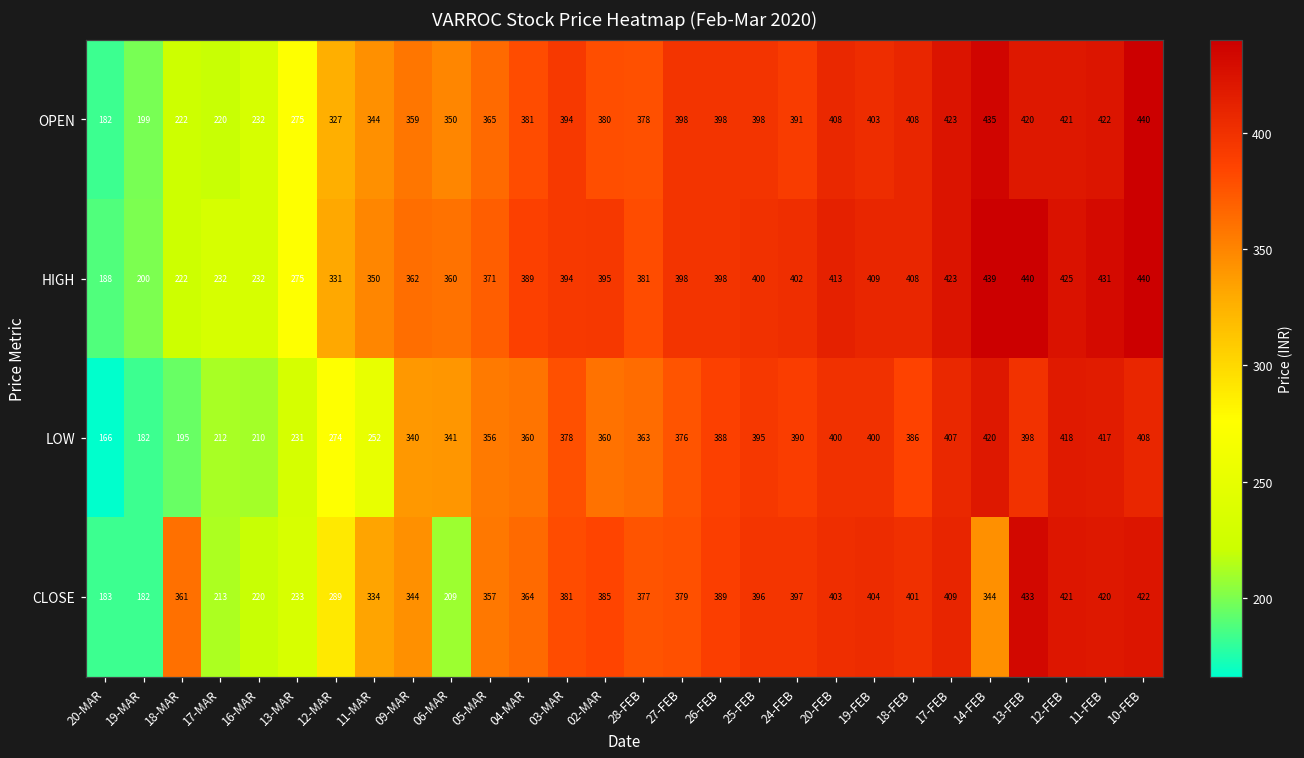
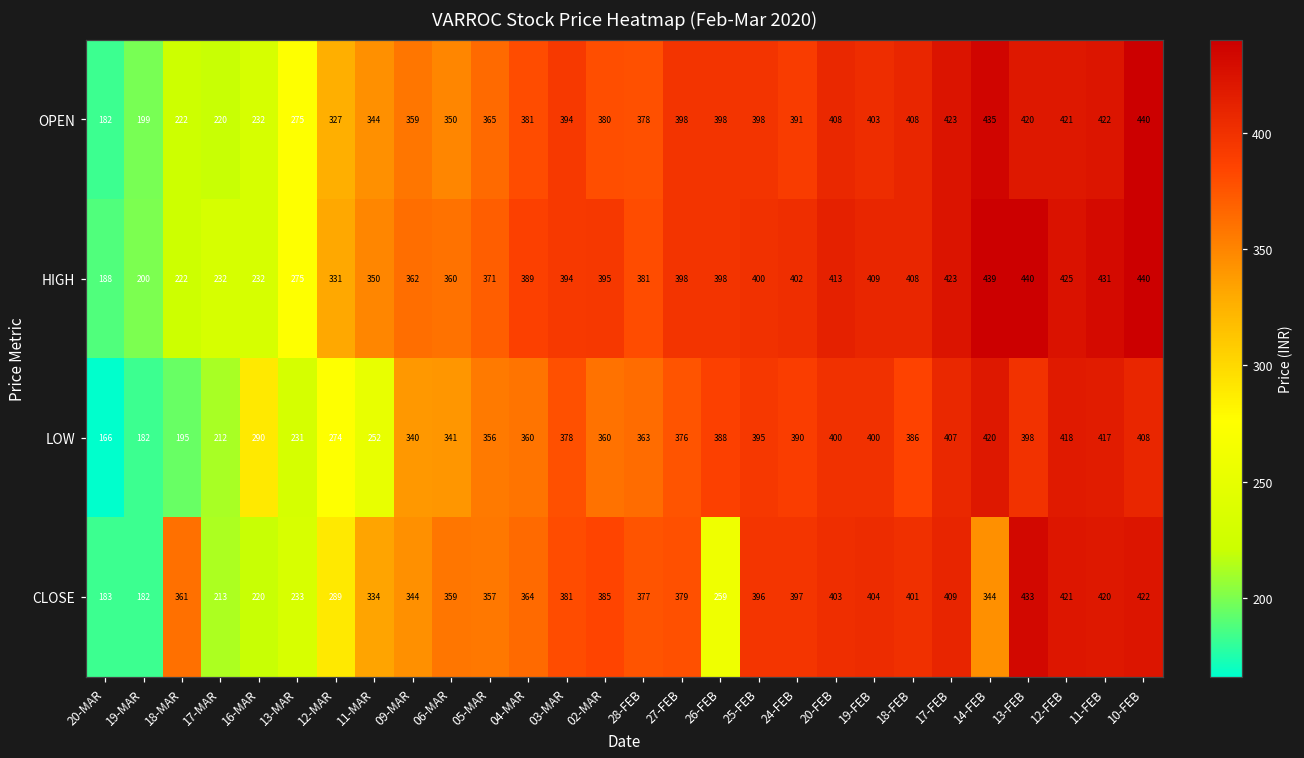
  {
    "OPEN": {
      "20-MAR": 182,
      "19-MAR": 199,
      "18-MAR": 222,
      "17-MAR": 220,
      "16-MAR": 232,
      "13-MAR": 275,
      "12-MAR": 327,
      "11-MAR": 344,
      "09-MAR": 359,
      "06-MAR": 350,
      "05-MAR": 365,
      "04-MAR": 381,
      "03-MAR": 394,
      "02-MAR": 380,
      "28-FEB": 378,
      "27-FEB": 398,
      "26-FEB": 398,
      "25-FEB": 398,
      "24-FEB": 391,
      "20-FEB": 408,
      "19-FEB": 403,
      "18-FEB": 408,
      "17-FEB": 423,
      "14-FEB": 435,
      "13-FEB": 420,
      "12-FEB": 421,
      "11-FEB": 422,
      "10-FEB": 440
    },
    "HIGH": {
      "20-MAR": 188,
      "19-MAR": 200,
      "18-MAR": 222,
      "17-MAR": 232,
      "16-MAR": 232,
      "13-MAR": 275,
      "12-MAR": 331,
      "11-MAR": 350,
      "09-MAR": 362,
      "06-MAR": 360,
      "05-MAR": 371,
      "04-MAR": 389,
      "03-MAR": 394,
      "02-MAR": 395,
      "28-FEB": 381,
      "27-FEB": 398,
      "26-FEB": 398,
      "25-FEB": 400,
      "24-FEB": 402,
      "20-FEB": 413,
      "19-FEB": 409,
      "18-FEB": 408,
      "17-FEB": 423,
      "14-FEB": 439,
      "13-FEB": 440,
      "12-FEB": 425,
      "11-FEB": 431,
      "10-FEB": 440
    },
    "LOW": {
      "20-MAR": 166,
      "19-MAR": 182,
      "18-MAR": 195,
      "17-MAR": 212,
-     "16-MAR": 210,
+     "16-MAR": 290,
      "13-MAR": 231,
      "12-MAR": 274,
      "11-MAR": 252,
      "09-MAR": 340,
      "06-MAR": 341,
      "05-MAR": 356,
      "04-MAR": 360,
      "03-MAR": 378,
      "02-MAR": 360,
      "28-FEB": 363,
      "27-FEB": 376,
      "26-FEB": 388,
      "25-FEB": 395,
      "24-FEB": 390,
      "20-FEB": 400,
      "19-FEB": 400,
      "18-FEB": 386,
      "17-FEB": 407,
      "14-FEB": 420,
      "13-FEB": 398,
      "12-FEB": 418,
      "11-FEB": 417,
      "10-FEB": 408
    },
    "CLOSE": {
      "20-MAR": 183,
      "19-MAR": 182,
      "18-MAR": 361,
      "17-MAR": 213,
      "16-MAR": 220,
      "13-MAR": 233,
      "12-MAR": 289,
      "11-MAR": 334,
      "09-MAR": 344,
-     "06-MAR": 209,
+     "06-MAR": 359,
      "05-MAR": 357,
      "04-MAR": 364,
      "03-MAR": 381,
      "02-MAR": 385,
      "28-FEB": 377,
      "27-FEB": 379,
-     "26-FEB": 389,
+     "26-FEB": 259,
      "25-FEB": 396,
      "24-FEB": 397,
      "20-FEB": 403,
      "19-FEB": 404,
      "18-FEB": 401,
      "17-FEB": 409,
      "14-FEB": 344,
      "13-FEB": 433,
      "12-FEB": 421,
      "11-FEB": 420,
      "10-FEB": 422
    }
  }
